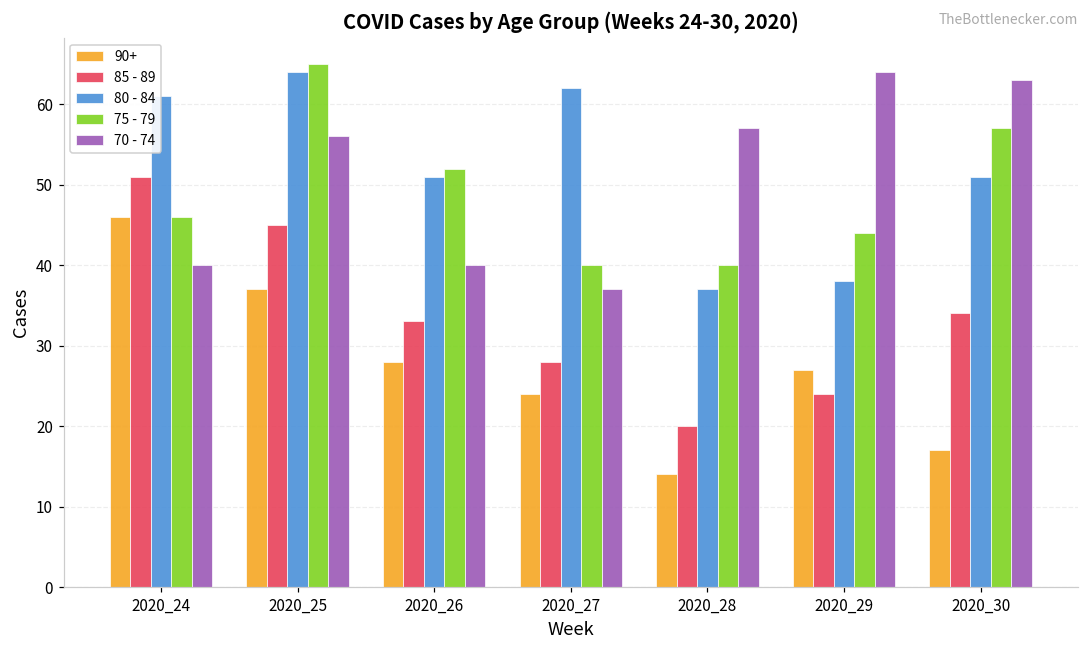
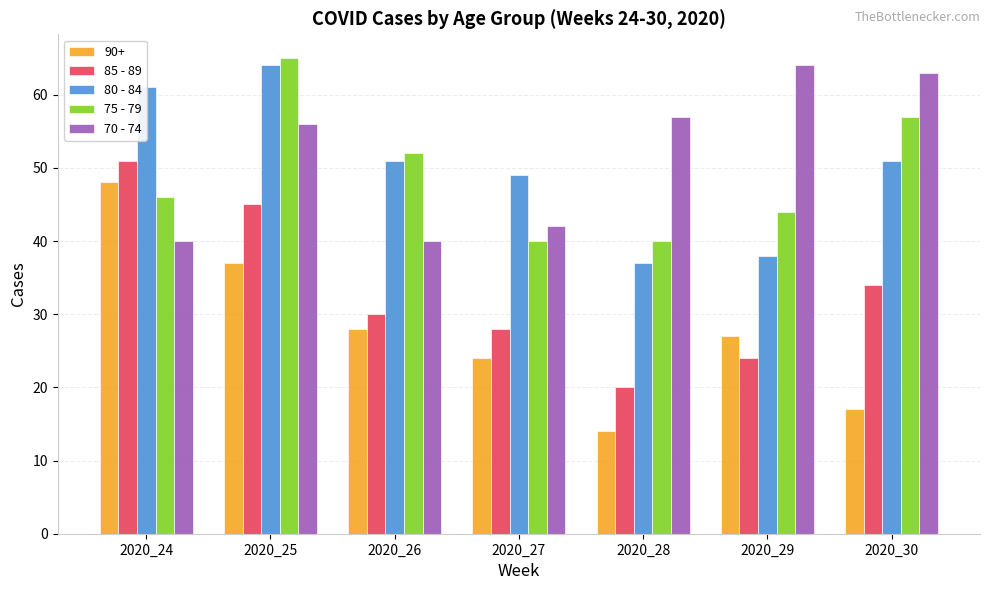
  {
    "90+": {
-     "2020_24": 46,
+     "2020_24": 48,
      "2020_25": 37,
      "2020_26": 28,
      "2020_27": 24,
      "2020_28": 14,
      "2020_29": 27,
      "2020_30": 17
    },
    "85 - 89": {
      "2020_24": 51,
      "2020_25": 45,
-     "2020_26": 33,
+     "2020_26": 30,
      "2020_27": 28,
      "2020_28": 20,
      "2020_29": 24,
      "2020_30": 34
    },
    "80 - 84": {
      "2020_25": 64,
      "2020_26": 51,
-     "2020_27": 62,
+     "2020_27": 49,
      "2020_28": 37,
      "2020_29": 38,
      "2020_30": 51
    },
    "75 - 79": {
      "2020_24": 46,
      "2020_25": 65,
      "2020_26": 52,
      "2020_27": 40,
      "2020_28": 40,
      "2020_29": 44,
      "2020_30": 57
    },
    "70 - 74": {
      "2020_24": 40,
      "2020_25": 56,
      "2020_26": 40,
-     "2020_27": 37,
+     "2020_27": 42,
      "2020_28": 57,
      "2020_29": 64,
      "2020_30": 63
    }
  }
